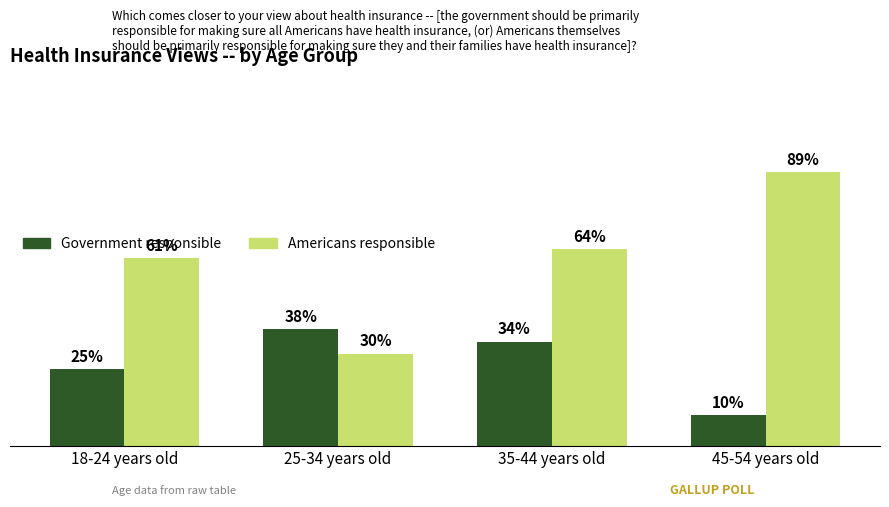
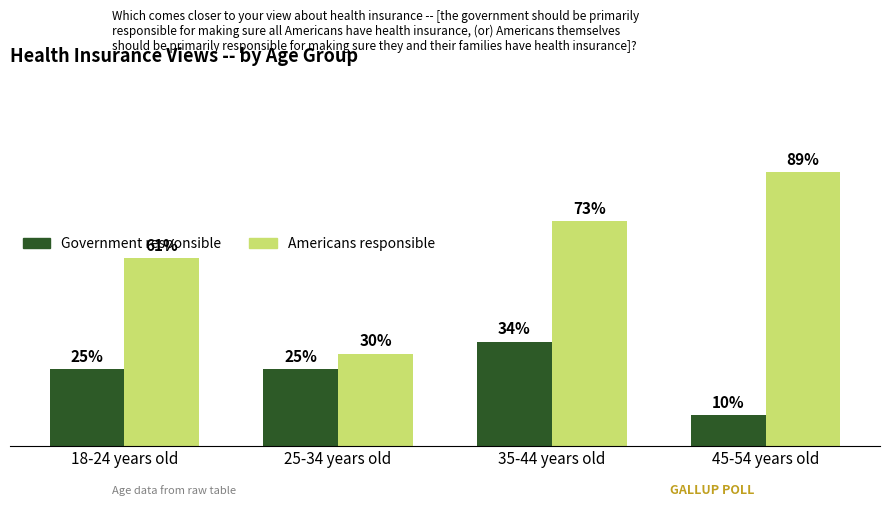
  {
    "Government responsible": {
      "18-24 years old": "25%",
-     "25-34 years old": "38%",
+     "25-34 years old": "25%",
      "35-44 years old": "34%",
      "45-54 years old": "10%"
    },
    "Americans responsible": {
      "18-24 years old": "61%",
      "25-34 years old": "30%",
-     "35-44 years old": "64%",
+     "35-44 years old": "73%",
      "45-54 years old": "89%"
    }
  }
